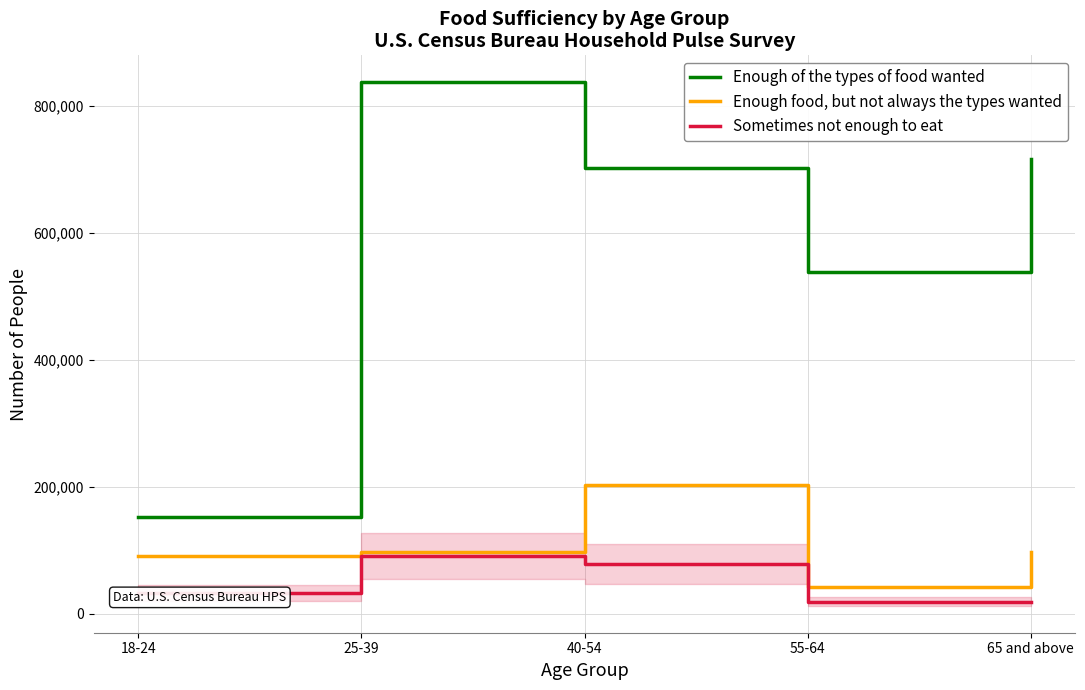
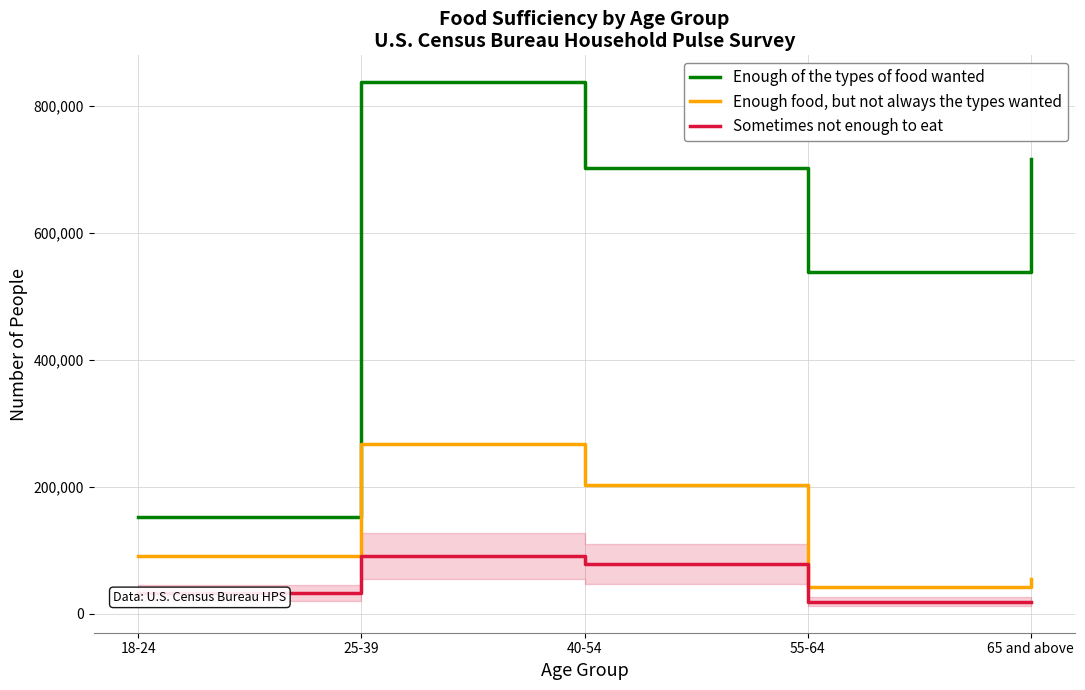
  {
    "Enough of the types of food wanted": {
      "18-24": "150,000",
      "25-39": "840,000",
      "40-54": "700,000",
      "55-64": "540,000",
      "65 and above": "720,000"
    },
    "Enough food, but not always the types wanted": {
      "18-24": "90,000",
-     "25-39": "100,000",
+     "25-39": "270,000",
      "40-54": "200,000",
      "55-64": "40,000",
-     "65 and above": "100,000"
+     "65 and above": "50,000"
    }
  }
